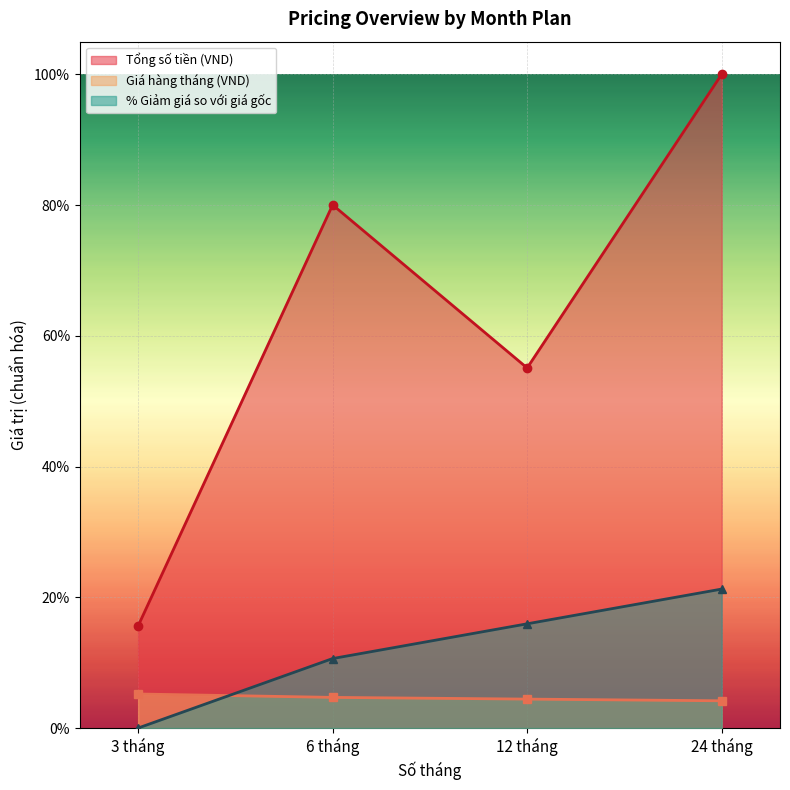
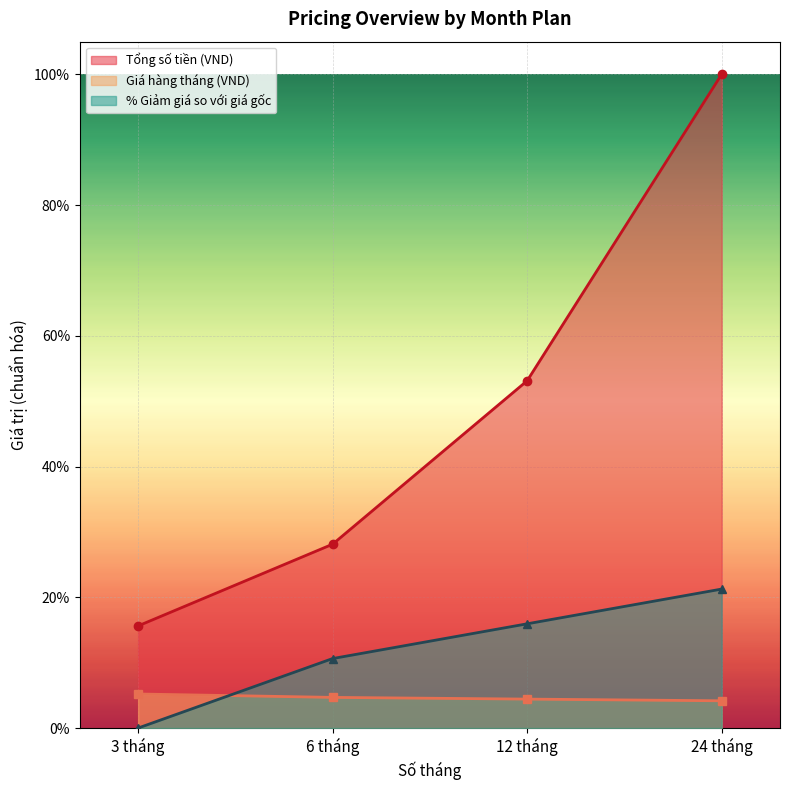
  {
    "Tổng số tiền (VND)": {
      "3 tháng": "16%",
-     "6 tháng": "80%",
-     "12 tháng": "55%",
+     "6 tháng": "28%",
+     "12 tháng": "53%",
      "24 tháng": "100%"
    },
    "Giá hàng tháng (VND)": {
      "3 tháng": "5%",
      "6 tháng": "5%",
      "12 tháng": "4%",
      "24 tháng": "4%"
    },
    "% Giảm giá so với giá gốc": {
      "3 tháng": "0%",
      "6 tháng": "11%",
      "12 tháng": "16%",
      "24 tháng": "21%"
    }
  }
